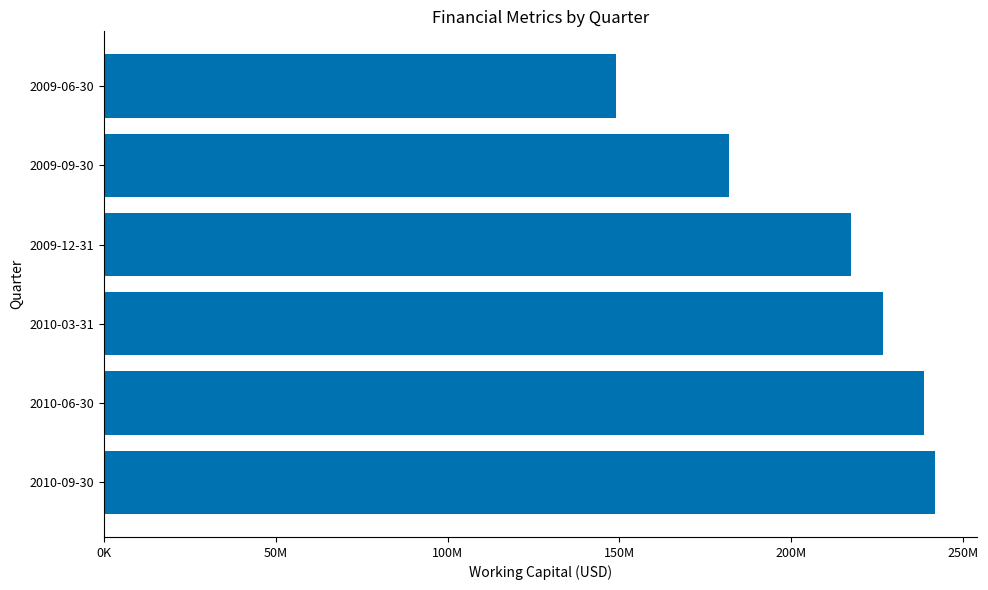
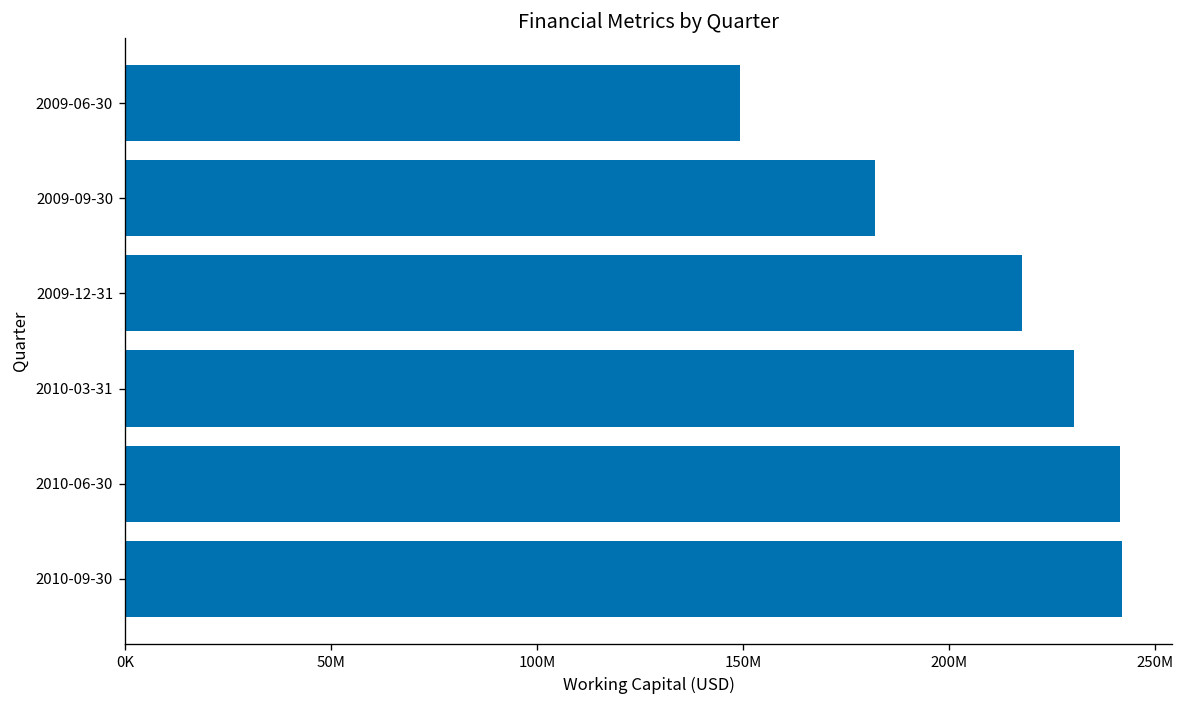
  {
    "2009-06-30": 149000000,
    "2009-09-30": 182000000,
    "2009-12-31": 218000000,
-   "2010-03-31": 227000000,
-   "2010-06-30": 239000000,
+   "2010-03-31": 230000000,
+   "2010-06-30": 241000000,
    "2010-09-30": 242000000
  }
